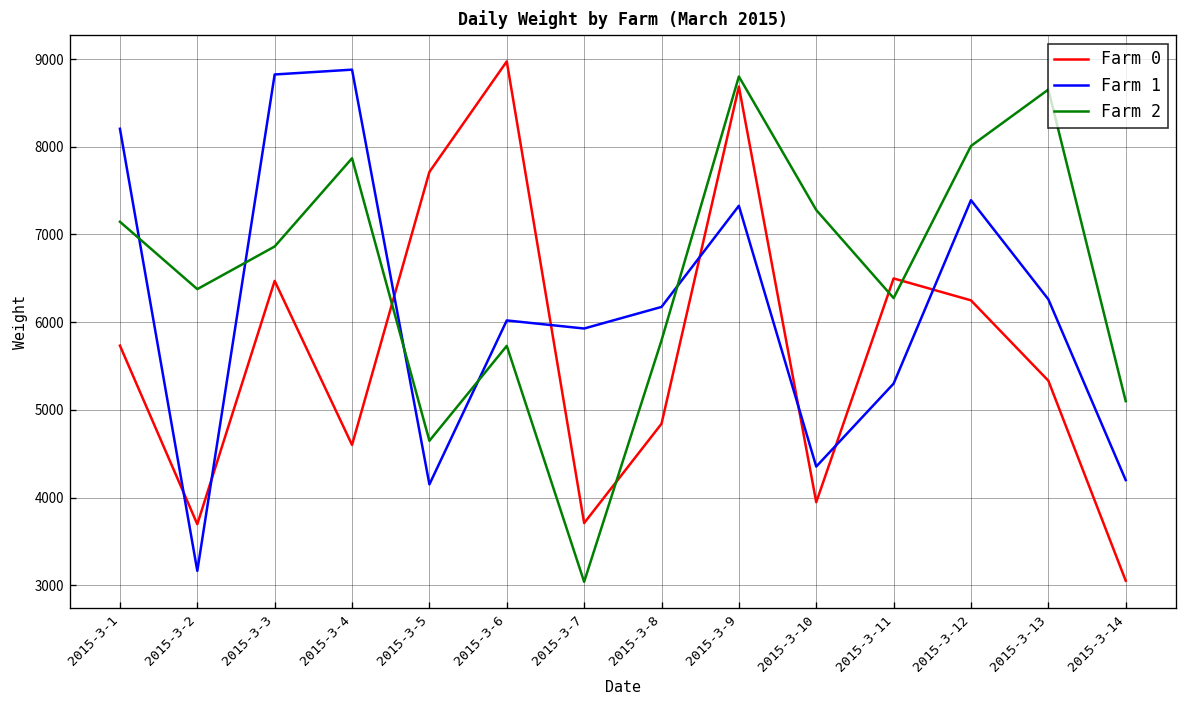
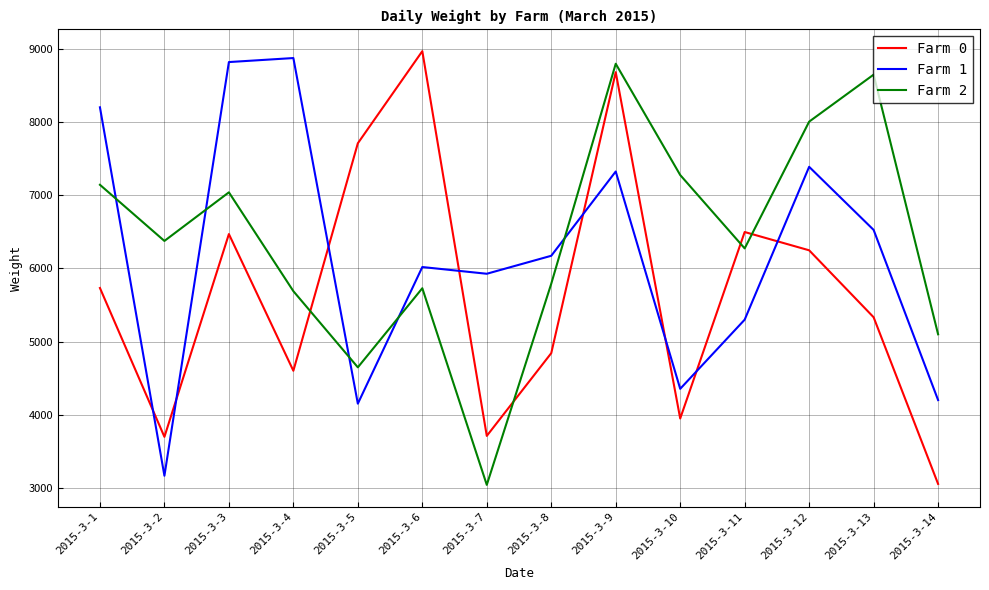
  {
    "Farm 0": {
      "2015-3-1": 5700,
      "2015-3-2": 3700,
      "2015-3-3": 6500,
      "2015-3-4": 4600,
      "2015-3-5": 7700,
      "2015-3-6": 9000,
      "2015-3-7": 3700,
      "2015-3-8": 4800,
      "2015-3-9": 8700,
      "2015-3-10": 3900,
      "2015-3-11": 6500,
      "2015-3-12": 6200,
      "2015-3-13": 5300,
      "2015-3-14": 3100
    },
    "Farm 1": {
      "2015-3-1": 8200,
      "2015-3-2": 3200,
      "2015-3-3": 8800,
      "2015-3-4": 8900,
      "2015-3-5": 4200,
      "2015-3-6": 6000,
      "2015-3-7": 5900,
      "2015-3-8": 6200,
      "2015-3-9": 7300,
      "2015-3-10": 4400,
      "2015-3-11": 5300,
      "2015-3-12": 7400,
-     "2015-3-13": 6300,
+     "2015-3-13": 6500,
      "2015-3-14": 4200
    },
    "Farm 2": {
      "2015-3-1": 7100,
      "2015-3-2": 6400,
-     "2015-3-3": 6900,
-     "2015-3-4": 7900,
+     "2015-3-3": 7000,
+     "2015-3-4": 5700,
      "2015-3-5": 4600,
      "2015-3-6": 5700,
      "2015-3-7": 3000,
      "2015-3-8": 5800,
      "2015-3-9": 8800,
      "2015-3-10": 7300,
      "2015-3-11": 6300,
      "2015-3-12": 8000,
      "2015-3-14": 5100
    }
  }
